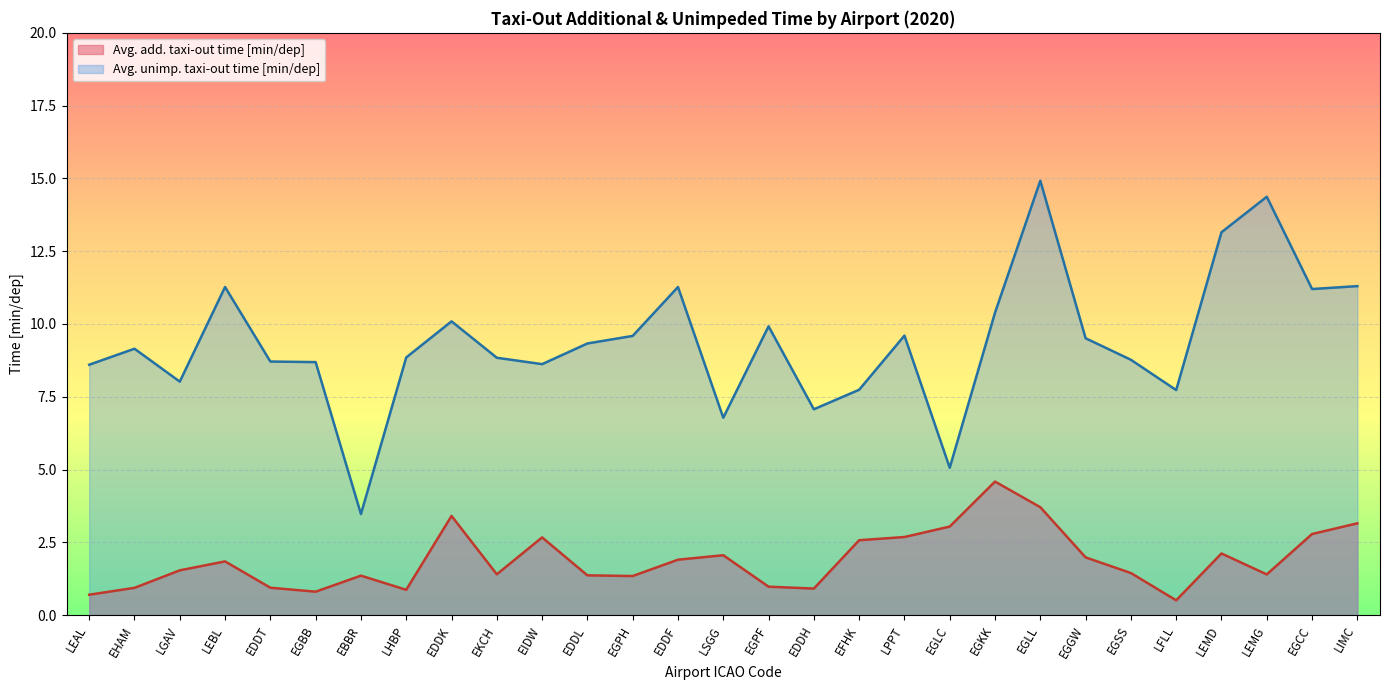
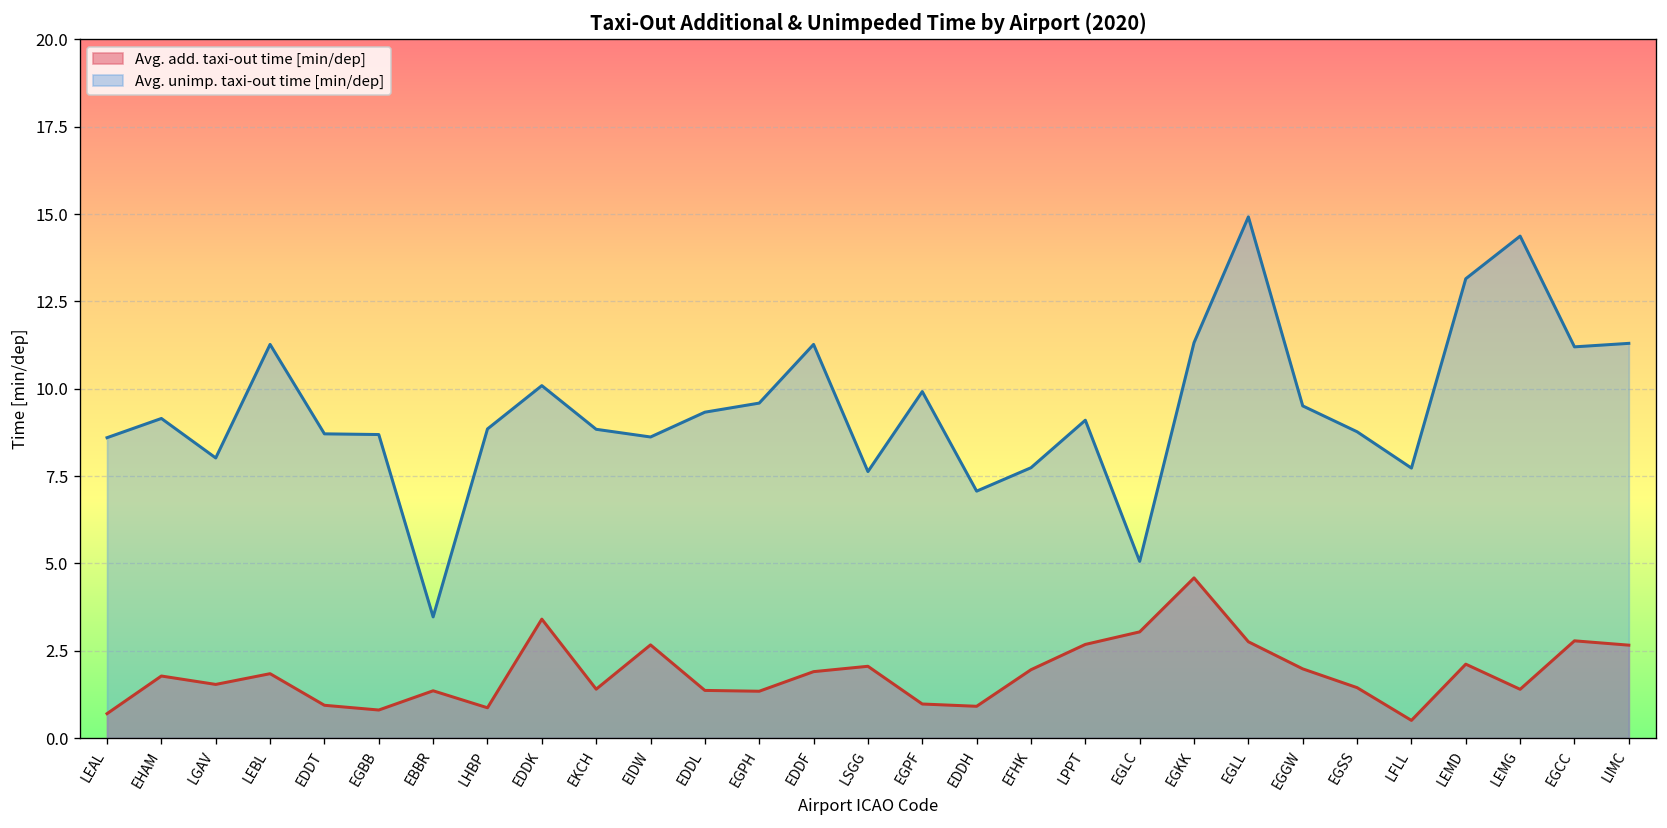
  {
    "Avg. add. taxi-out time [min/dep]": {
      "LEAL": 0.7,
-     "EHAM": 0.9,
+     "EHAM": 1.8,
      "LGAV": 1.5,
      "LEBL": 1.8,
      "EDDT": 0.9,
      "EGBB": 0.8,
      "EBBR": 1.4,
      "LHBP": 0.9,
      "EDDK": 3.4,
      "EKCH": 1.4,
      "EIDW": 2.7,
      "EDDL": 1.4,
      "EGPH": 1.3,
      "EDDF": 1.9,
      "LSGG": 2.1,
      "EGPF": 1.0,
      "EDDH": 0.9,
-     "EFHK": 2.6,
+     "EFHK": 2.0,
      "LPPT": 2.7,
      "EGLC": 3.0,
      "EGKK": 4.6,
-     "EGLL": 3.7,
+     "EGLL": 2.8,
      "EGGW": 2.0,
      "EGSS": 1.4,
      "LFLL": 0.5,
      "LEMD": 2.1,
      "LEMG": 1.4,
      "EGCC": 2.8,
-     "LIMC": 3.2
+     "LIMC": 2.7
    },
    "Avg. unimp. taxi-out time [min/dep]": {
      "LEAL": 8.6,
      "EHAM": 9.2,
      "LGAV": 8.0,
      "LEBL": 11.3,
      "EDDT": 8.7,
      "EGBB": 8.7,
      "EBBR": 3.5,
      "LHBP": 8.9,
      "EDDK": 10.1,
      "EKCH": 8.8,
      "EIDW": 8.6,
      "EDDL": 9.3,
      "EGPH": 9.6,
      "EDDF": 11.3,
-     "LSGG": 6.8,
+     "LSGG": 7.6,
      "EGPF": 9.9,
      "EDDH": 7.1,
      "EFHK": 7.7,
-     "LPPT": 9.6,
+     "LPPT": 9.1,
      "EGLC": 5.1,
-     "EGKK": 10.4,
+     "EGKK": 11.3,
      "EGLL": 14.9,
      "EGGW": 9.5,
      "EGSS": 8.8,
      "LFLL": 7.7,
      "LEMD": 13.2,
      "LEMG": 14.4,
      "EGCC": 11.2,
      "LIMC": 11.3
    }
  }
